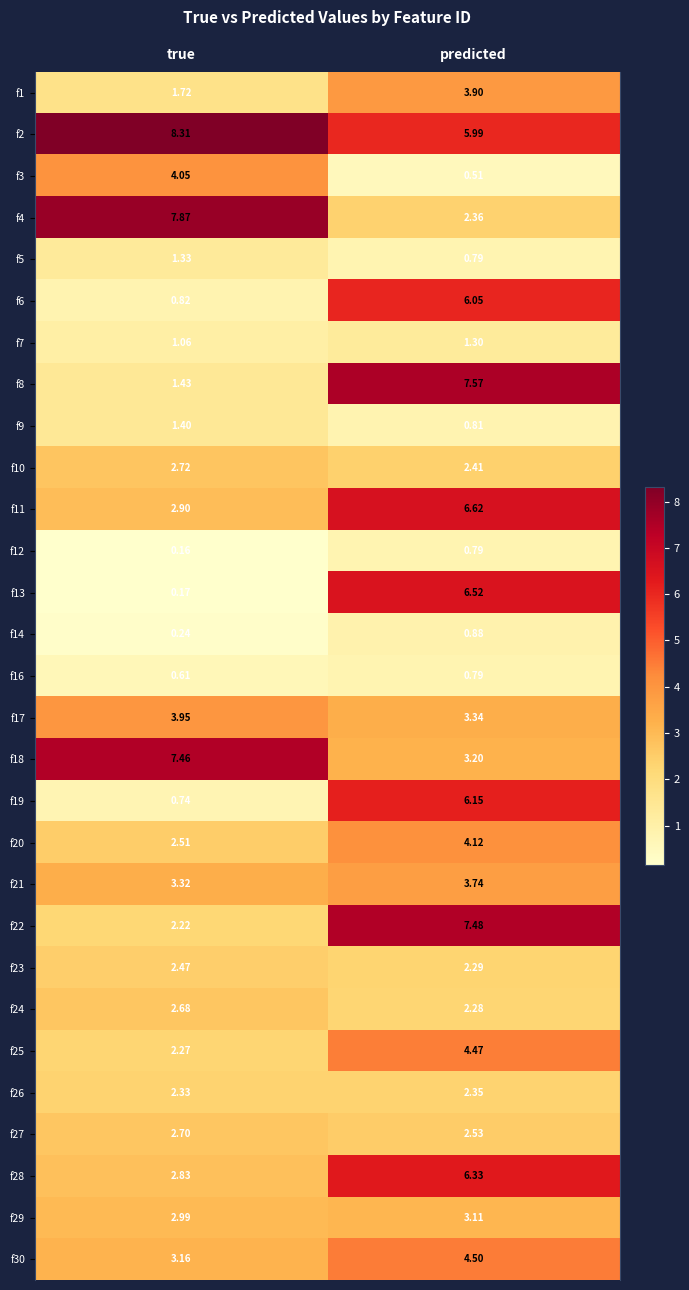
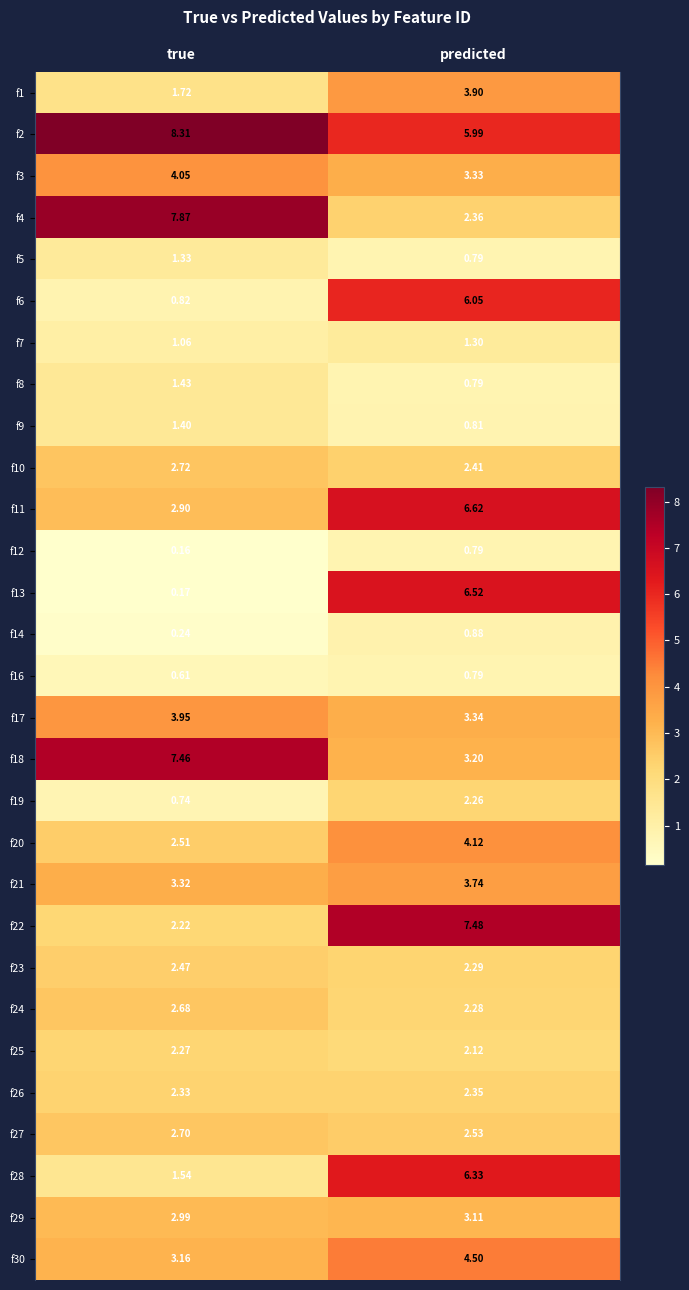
  {
    "f1": {
      "true": 1.72,
      "predicted": 3.90
    },
    "f2": {
      "true": 8.31,
      "predicted": 5.99
    },
    "f3": {
      "true": 4.05,
-     "predicted": 0.51
+     "predicted": 3.33
    },
    "f4": {
      "true": 7.87,
      "predicted": 2.36
    },
    "f5": {
      "true": 1.33,
      "predicted": 0.79
    },
    "f6": {
      "true": 0.82,
      "predicted": 6.05
    },
    "f7": {
      "true": 1.06,
      "predicted": 1.30
    },
    "f8": {
      "true": 1.43,
-     "predicted": 7.57
+     "predicted": 0.79
    },
    "f9": {
      "true": 1.40,
      "predicted": 0.81
    },
    "f10": {
      "true": 2.72,
      "predicted": 2.41
    },
    "f11": {
      "true": 2.90,
      "predicted": 6.62
    },
    "f12": {
      "true": 0.16,
      "predicted": 0.79
    },
    "f13": {
      "true": 0.17,
      "predicted": 6.52
    },
    "f14": {
      "true": 0.24,
      "predicted": 0.88
    },
    "f16": {
      "true": 0.61,
      "predicted": 0.79
    },
    "f17": {
      "true": 3.95,
      "predicted": 3.34
    },
    "f18": {
      "true": 7.46,
      "predicted": 3.20
    },
    "f19": {
      "true": 0.74,
-     "predicted": 6.15
+     "predicted": 2.26
    },
    "f20": {
      "true": 2.51,
      "predicted": 4.12
    },
    "f21": {
      "true": 3.32,
      "predicted": 3.74
    },
    "f22": {
      "true": 2.22,
      "predicted": 7.48
    },
    "f23": {
      "true": 2.47,
      "predicted": 2.29
    },
    "f24": {
      "true": 2.68,
      "predicted": 2.28
    },
    "f25": {
      "true": 2.27,
-     "predicted": 4.47
+     "predicted": 2.12
    },
    "f26": {
      "true": 2.33,
      "predicted": 2.35
    },
    "f27": {
      "true": 2.70,
      "predicted": 2.53
    },
    "f28": {
-     "true": 2.83,
+     "true": 1.54,
      "predicted": 6.33
    },
    "f29": {
      "true": 2.99,
      "predicted": 3.11
    },
    "f30": {
      "true": 3.16,
      "predicted": 4.50
    }
  }
